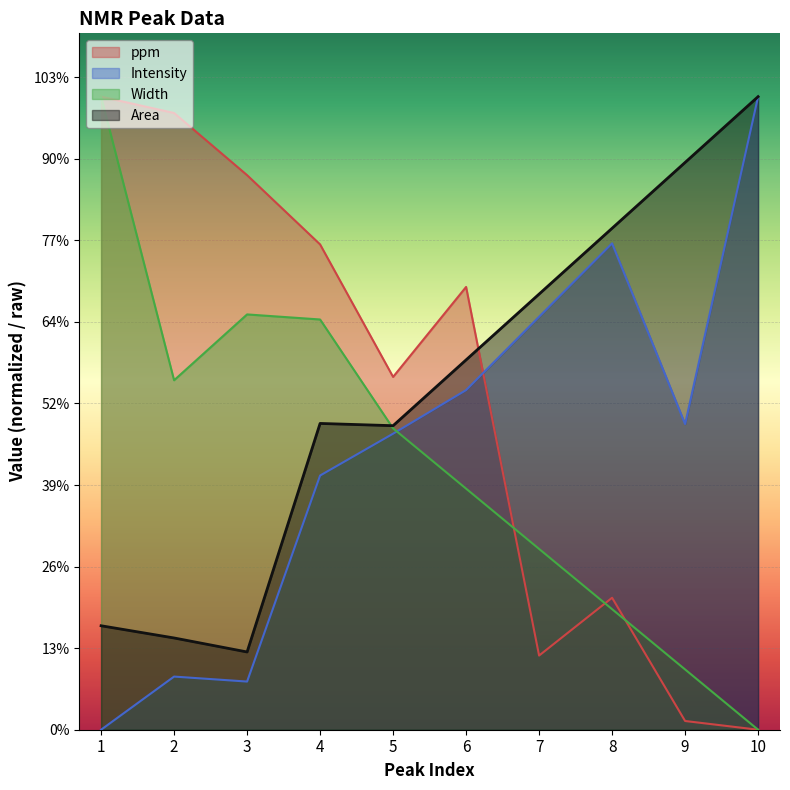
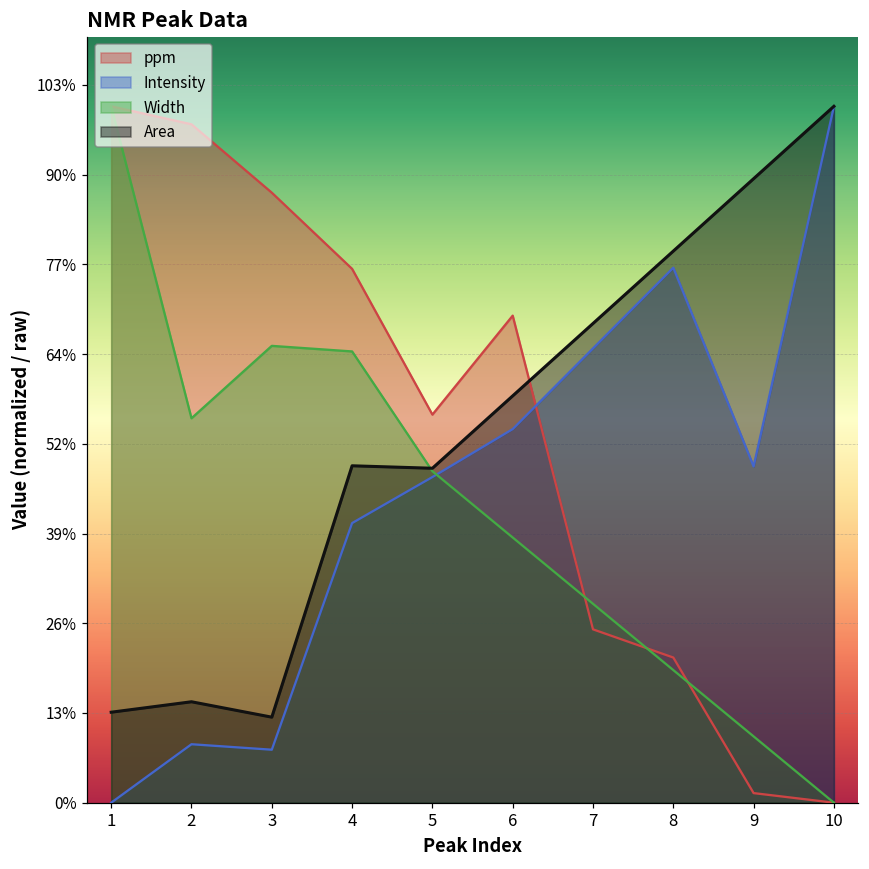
  {
    "ppm": {
      "3": "88%",
      "4": "77%",
      "5": "56%",
      "6": "70%",
-     "7": "12%",
+     "7": "25%",
      "8": "21%",
      "9": "1%"
    },
    "Intensity": {
      "1": "0%",
      "2": "8%",
      "3": "8%",
      "4": "40%",
      "5": "47%",
      "6": "54%",
      "7": "65%",
      "8": "77%",
      "9": "48%"
    },
    "Width": {
      "2": "55%",
      "3": "66%",
      "4": "65%",
      "5": "48%",
      "6": "38%",
      "7": "29%",
      "8": "19%",
      "9": "10%"
    },
    "Area": {
-     "1": "16%",
+     "1": "13%",
      "2": "14%",
      "3": "12%",
      "4": "48%",
      "5": "48%",
      "6": "58%",
      "7": "69%",
      "8": "79%",
      "9": "90%"
    }
  }
